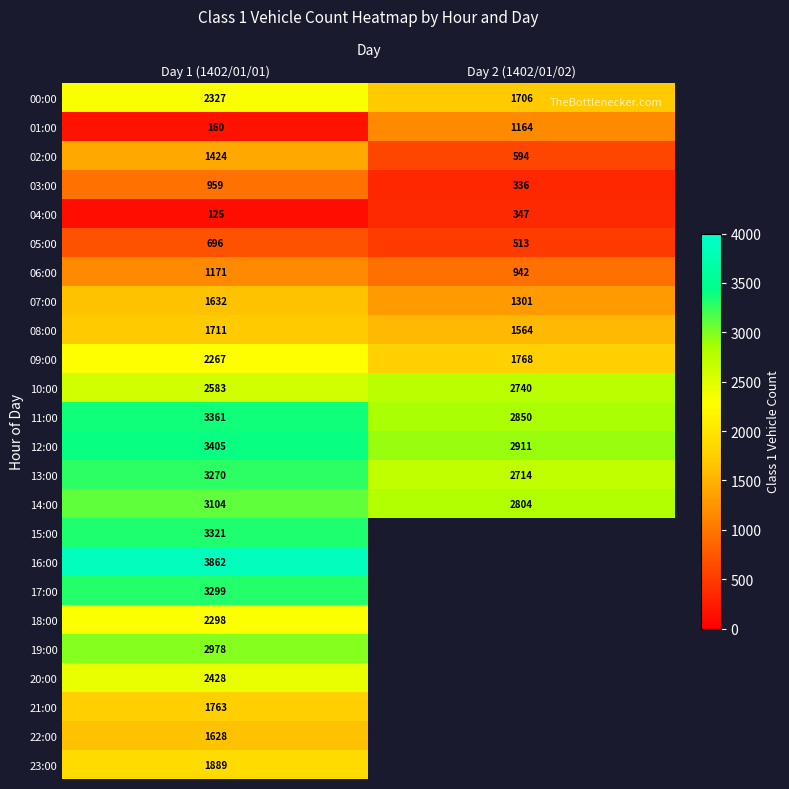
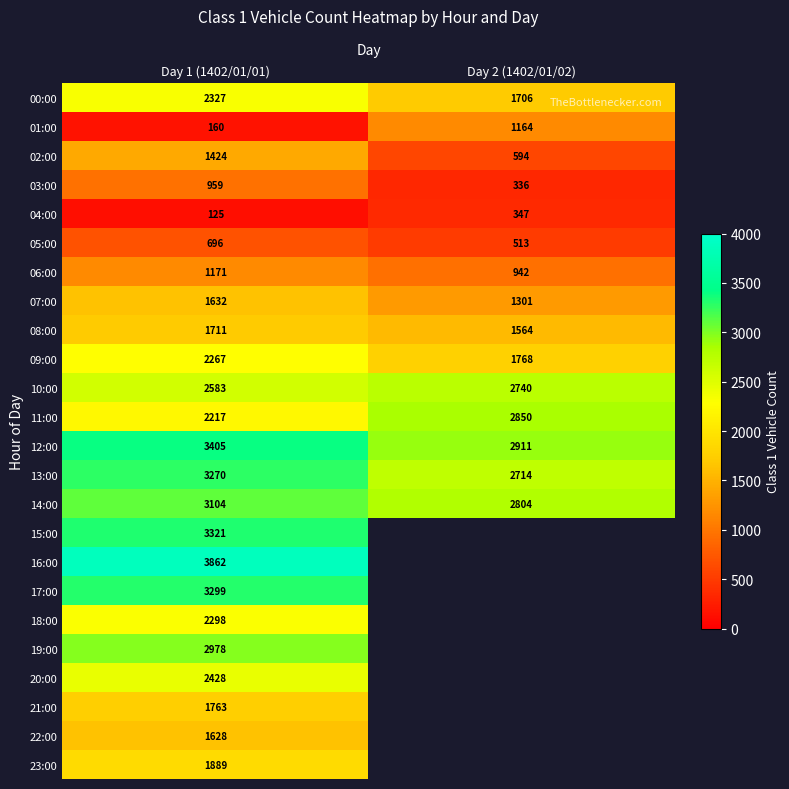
  {
    "00:00": {
      "Day 1 (1402/01/01)": 2327
    },
    "01:00": {
      "Day 1 (1402/01/01)": 160,
      "Day 2 (1402/01/02)": 1164
    },
    "02:00": {
      "Day 1 (1402/01/01)": 1424,
      "Day 2 (1402/01/02)": 594
    },
    "03:00": {
      "Day 1 (1402/01/01)": 959,
      "Day 2 (1402/01/02)": 336
    },
    "04:00": {
      "Day 1 (1402/01/01)": 125,
      "Day 2 (1402/01/02)": 347
    },
    "05:00": {
      "Day 1 (1402/01/01)": 696,
      "Day 2 (1402/01/02)": 513
    },
    "06:00": {
      "Day 1 (1402/01/01)": 1171,
      "Day 2 (1402/01/02)": 942
    },
    "07:00": {
      "Day 1 (1402/01/01)": 1632,
      "Day 2 (1402/01/02)": 1301
    },
    "08:00": {
      "Day 1 (1402/01/01)": 1711,
      "Day 2 (1402/01/02)": 1564
    },
    "09:00": {
      "Day 1 (1402/01/01)": 2267,
      "Day 2 (1402/01/02)": 1768
    },
    "10:00": {
      "Day 1 (1402/01/01)": 2583,
      "Day 2 (1402/01/02)": 2740
    },
    "11:00": {
-     "Day 1 (1402/01/01)": 3361,
+     "Day 1 (1402/01/01)": 2217,
      "Day 2 (1402/01/02)": 2850
    },
    "12:00": {
      "Day 1 (1402/01/01)": 3405,
      "Day 2 (1402/01/02)": 2911
    },
    "13:00": {
      "Day 1 (1402/01/01)": 3270,
      "Day 2 (1402/01/02)": 2714
    },
    "14:00": {
      "Day 1 (1402/01/01)": 3104,
      "Day 2 (1402/01/02)": 2804
    },
    "15:00": {
      "Day 1 (1402/01/01)": 3321
    },
    "16:00": {
      "Day 1 (1402/01/01)": 3862
    },
    "17:00": {
      "Day 1 (1402/01/01)": 3299
    },
    "18:00": {
      "Day 1 (1402/01/01)": 2298
    },
    "19:00": {
      "Day 1 (1402/01/01)": 2978
    },
    "20:00": {
      "Day 1 (1402/01/01)": 2428
    },
    "21:00": {
      "Day 1 (1402/01/01)": 1763
    },
    "22:00": {
      "Day 1 (1402/01/01)": 1628
    },
    "23:00": {
      "Day 1 (1402/01/01)": 1889
    }
  }
